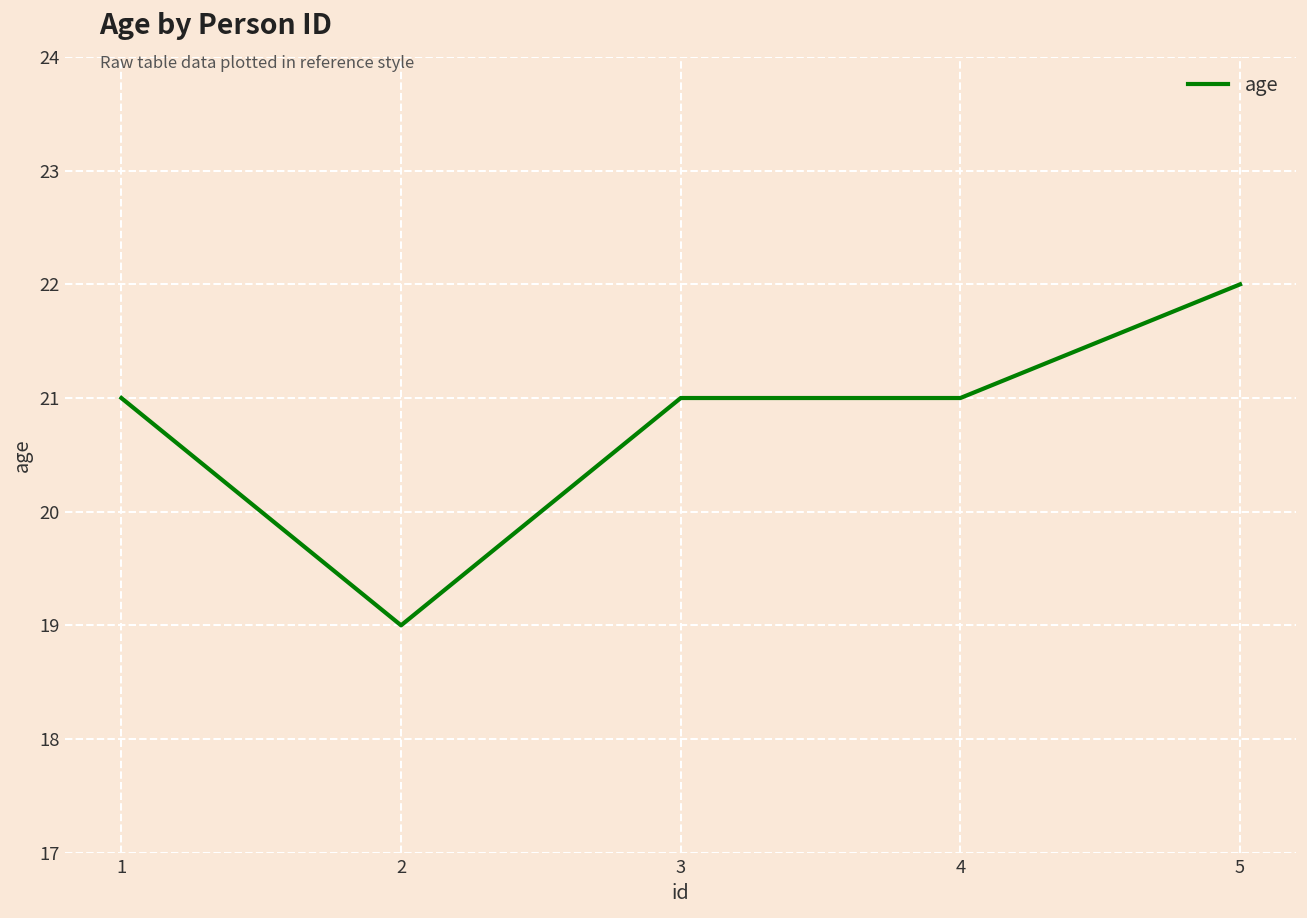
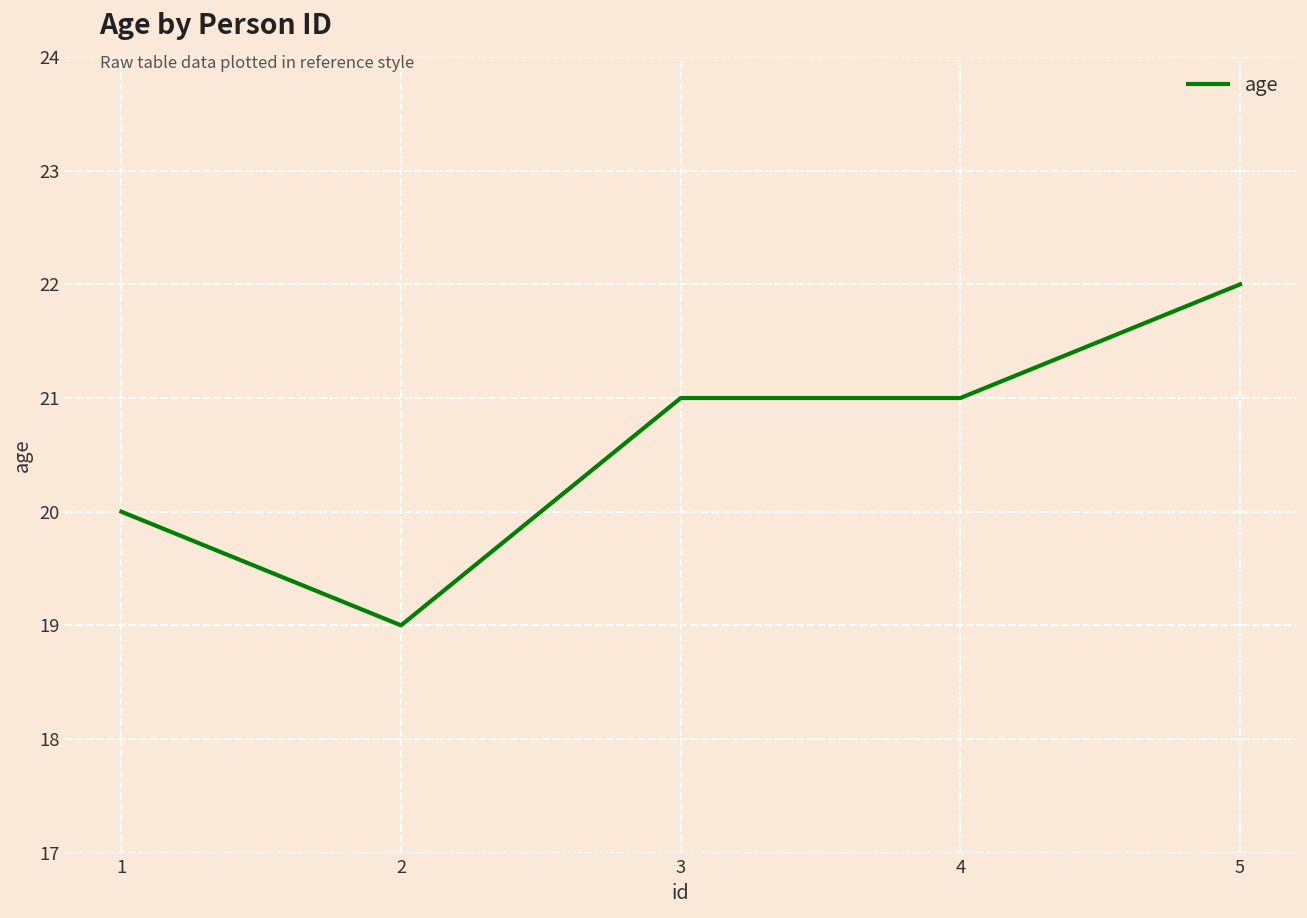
  {
-   "1": 21,
+   "1": 20,
    "2": 19,
    "3": 21,
    "4": 21,
    "5": 22
  }
